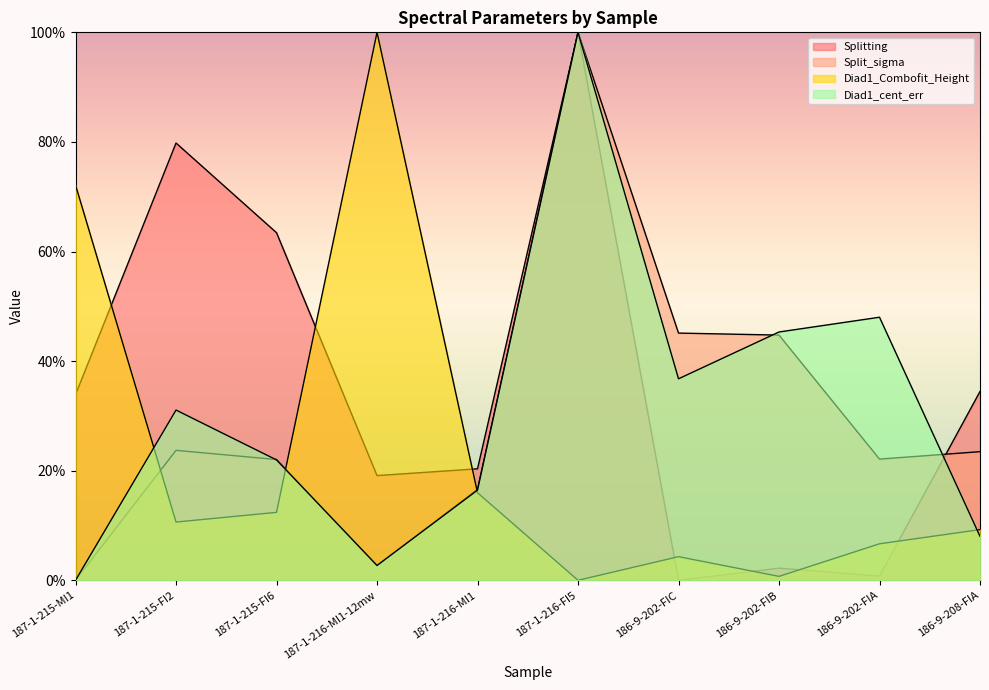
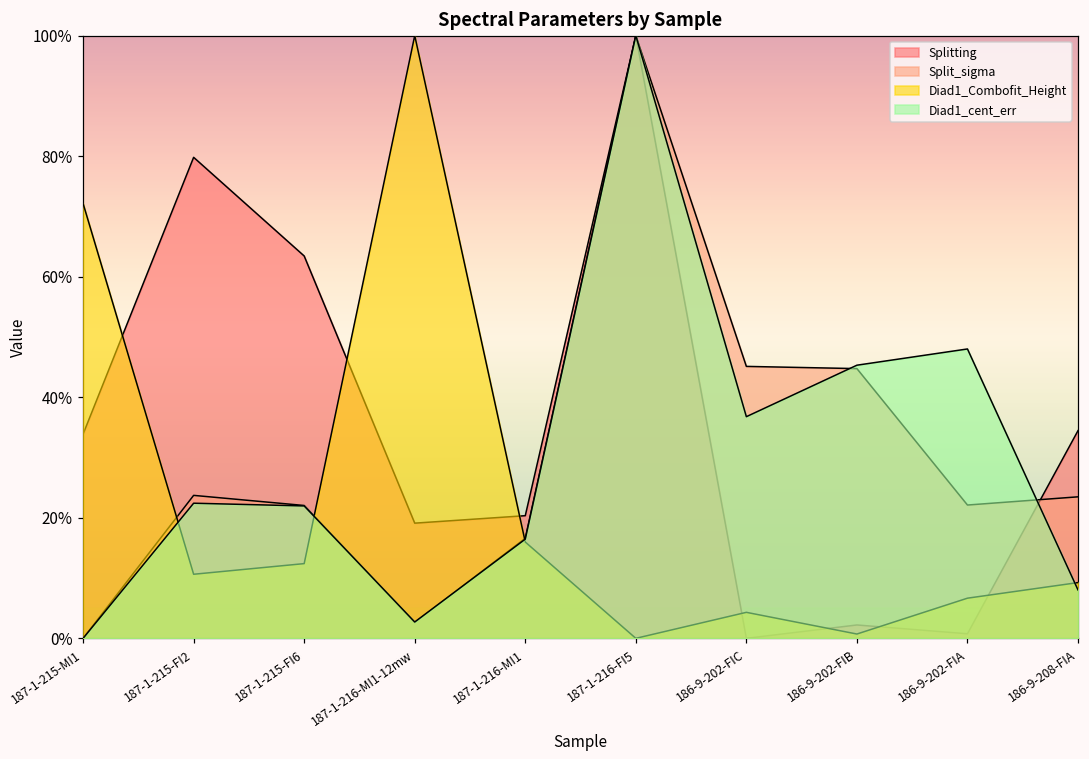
  {
    "Diad1_Combofit_Height": {
      "187-1-215-MI1": "72%",
      "187-1-215-FI2": "11%",
      "187-1-215-FI6": "12%",
      "187-1-216-MI1-12mw": "100%",
      "187-1-216-MI1": "16%",
      "187-1-216-FI5": "0%",
      "186-9-202-FIC": "4%",
      "186-9-202-FIB": "1%",
      "186-9-202-FIA": "7%",
      "186-9-208-FIA": "9%"
    },
    "Diad1_cent_err": {
-     "187-1-215-FI2": "31%",
+     "187-1-215-FI2": "22%",
      "186-9-202-FIC": "37%",
      "186-9-202-FIB": "45%",
      "186-9-202-FIA": "48%",
      "186-9-208-FIA": "8%"
    }
  }
